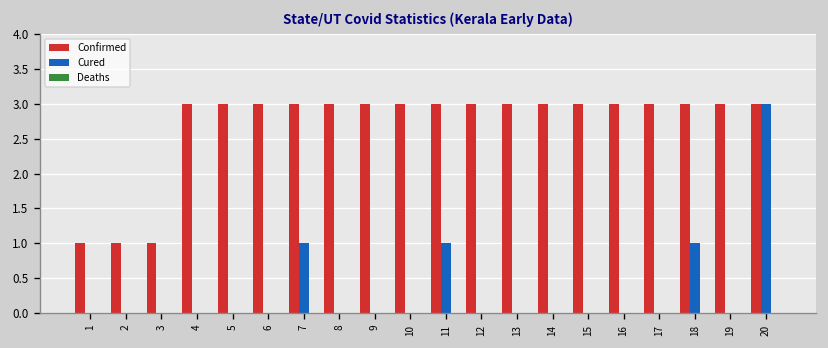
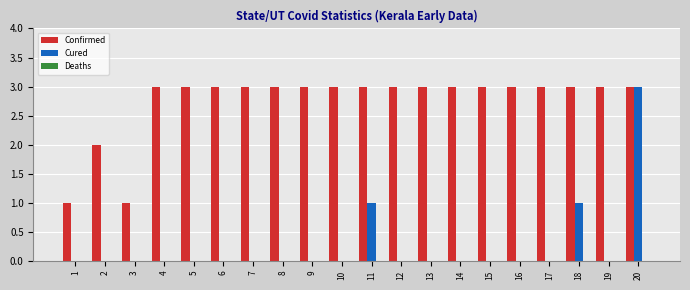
  {
    "Confirmed": {
      "1": 1,
-     "2": 1,
+     "2": 2,
      "3": 1,
      "4": 3,
      "5": 3,
      "6": 3,
      "7": 3,
      "8": 3,
      "9": 3,
      "10": 3,
      "11": 3,
      "12": 3,
      "13": 3,
      "14": 3,
      "15": 3,
      "16": 3,
      "17": 3,
      "18": 3,
      "19": 3,
      "20": 3
    },
    "Cured": {
      "1": 0,
      "2": 0,
      "3": 0,
      "4": 0,
      "5": 0,
      "6": 0,
-     "7": 1,
+     "7": 0,
      "8": 0,
      "9": 0,
      "10": 0,
      "11": 1,
      "12": 0,
      "13": 0,
      "14": 0,
      "15": 0,
      "16": 0,
      "17": 0,
      "18": 1,
      "19": 0,
      "20": 3
    },
    "Deaths": {
      "1": 0,
      "2": 0,
      "3": 0,
      "4": 0,
      "5": 0,
      "6": 0,
      "7": 0,
      "8": 0,
      "9": 0,
      "10": 0,
      "11": 0,
      "12": 0,
      "13": 0,
      "14": 0,
      "15": 0,
      "16": 0,
      "17": 0,
      "18": 0,
      "19": 0,
      "20": 0
    }
  }
